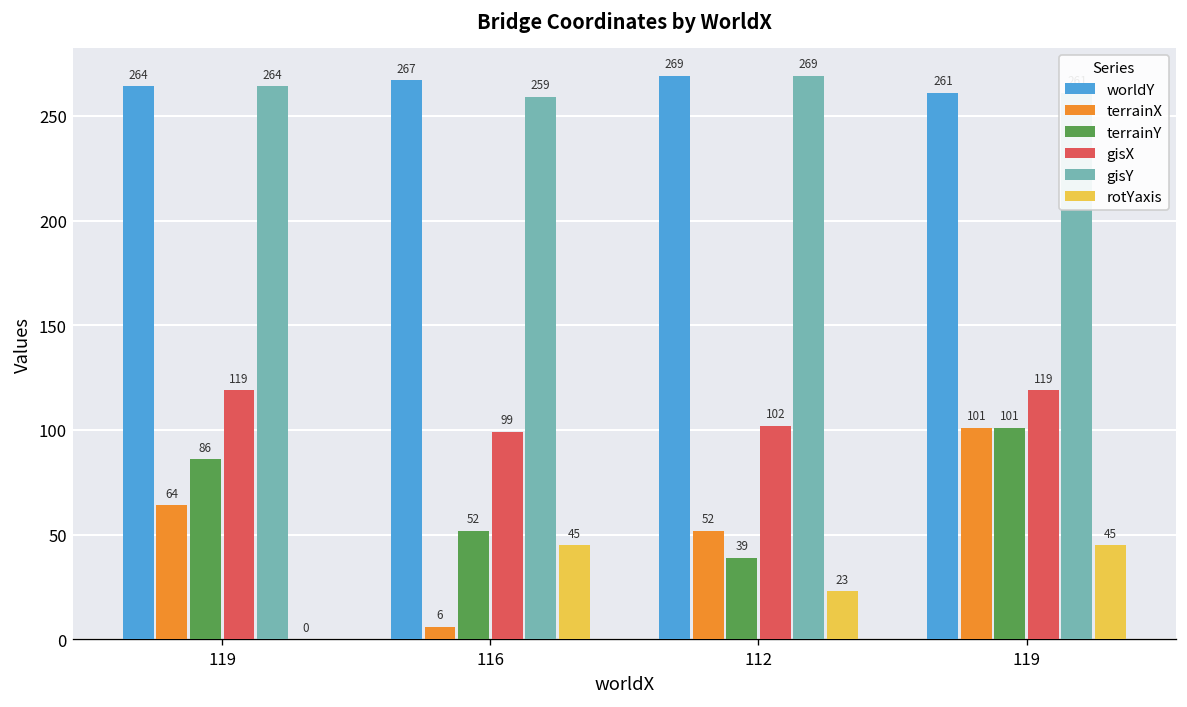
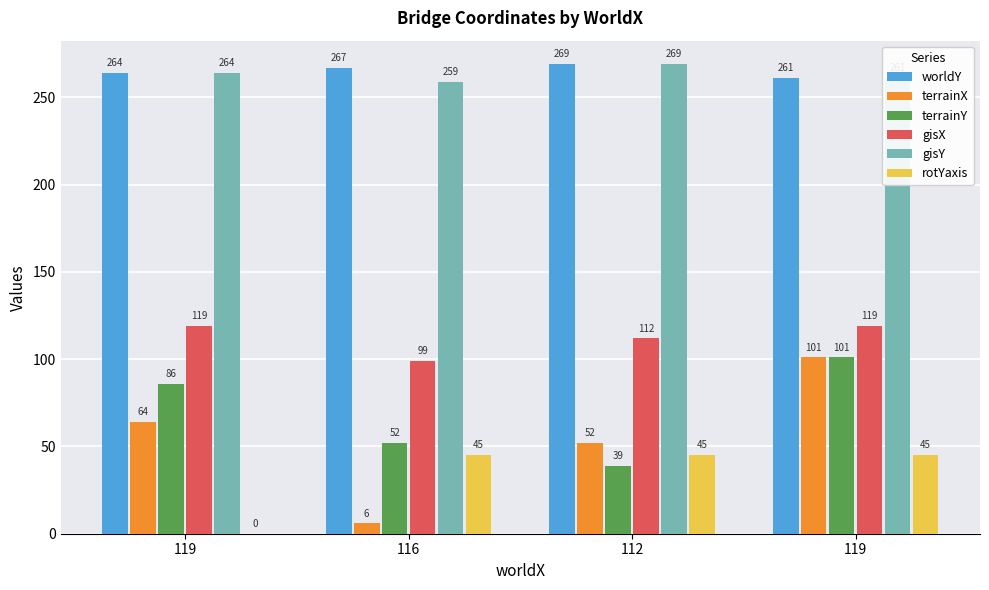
  {
    "worldY": {
      "116": 267,
      "112": 269
    },
    "terrainX": {
      "116": 6,
      "112": 52
    },
    "terrainY": {
      "116": 52,
      "112": 39
    },
    "gisX": {
      "116": 99,
-     "112": 102
+     "112": 112
    },
    "gisY": {
      "116": 259,
      "112": 269
    },
    "rotYaxis": {
      "116": 45,
-     "112": 23
+     "112": 45
    }
  }
